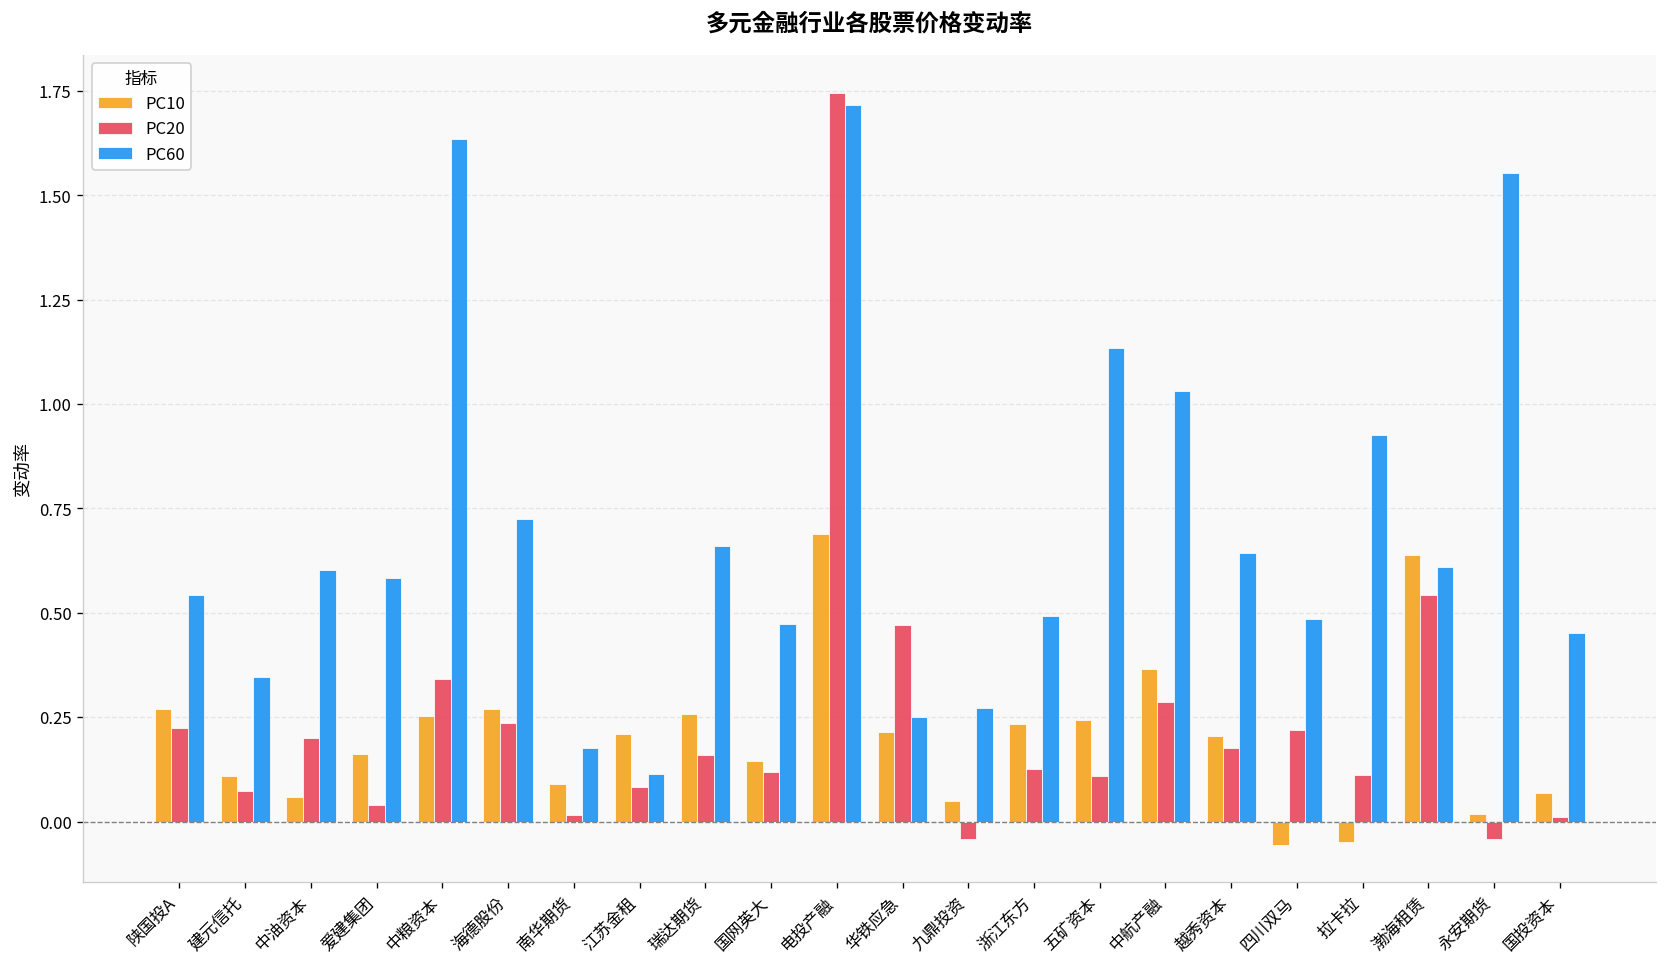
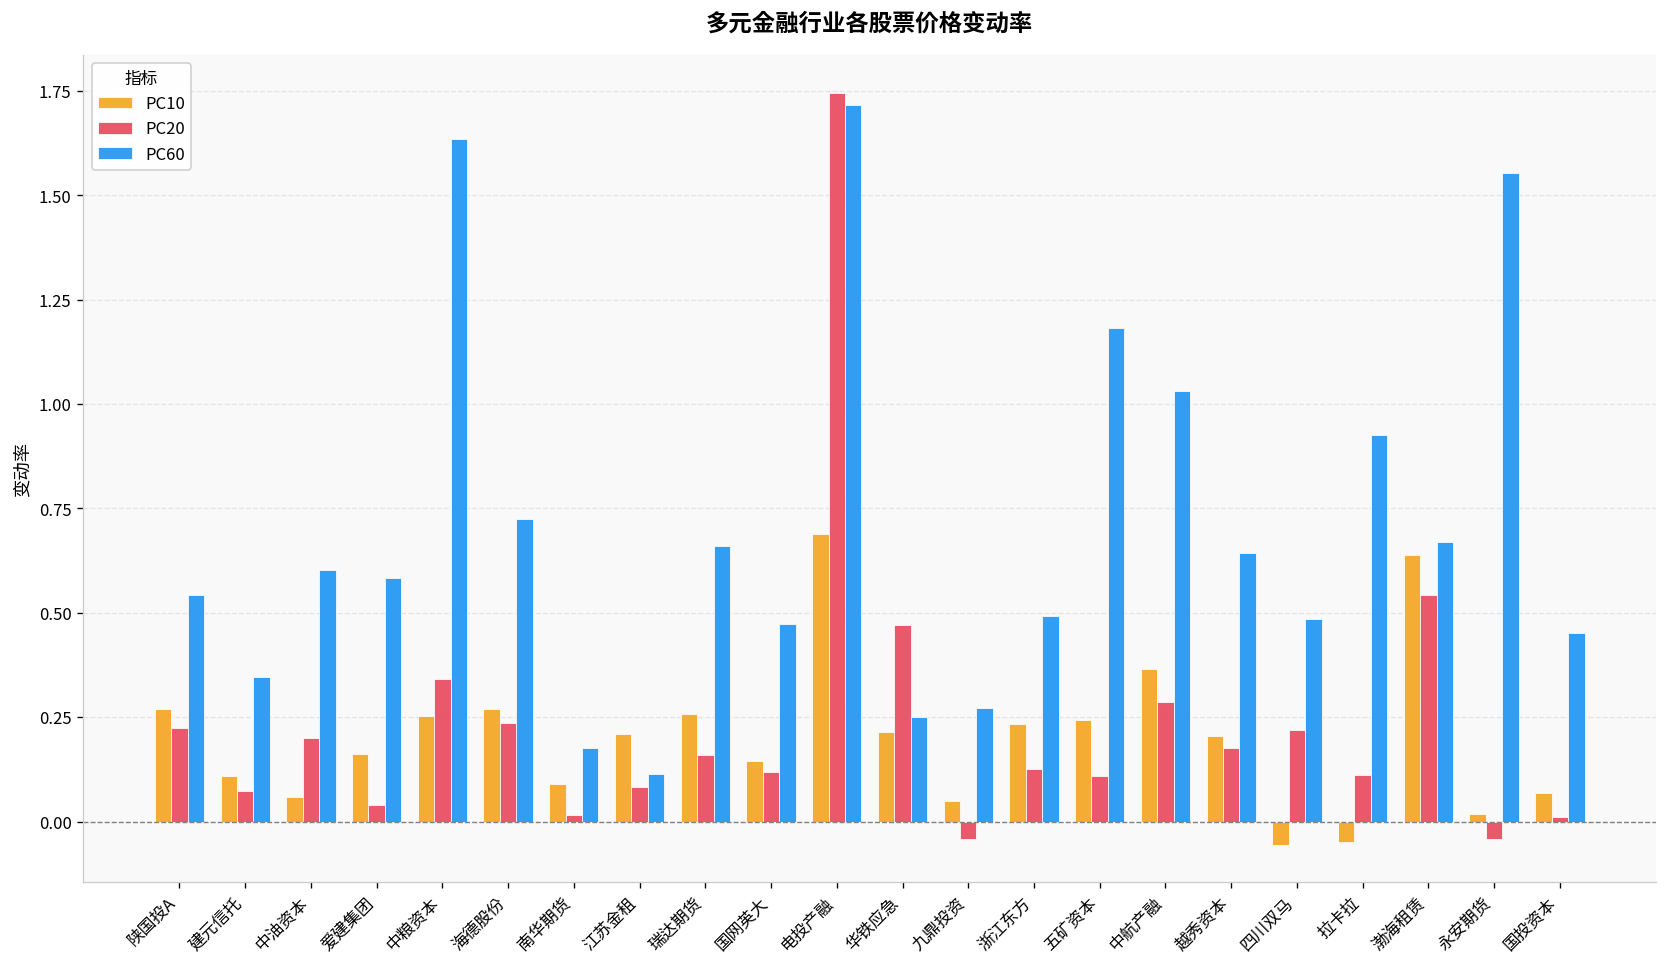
  {
    "PC10": {
      "陕国投A": 0.27,
      "建元信托": 0.11,
      "中油资本": 0.06,
      "爱建集团": 0.16,
      "中粮资本": 0.25,
      "海德股份": 0.27,
      "南华期货": 0.09,
      "江苏金租": 0.21,
      "瑞达期货": 0.26,
      "国网英大": 0.15,
      "电投产融": 0.69,
      "华铁应急": 0.21,
      "九鼎投资": 0.05,
      "浙江东方": 0.23,
      "五矿资本": 0.24,
      "中航产融": 0.37,
      "越秀资本": 0.20,
      "四川双马": -0.06,
      "拉卡拉": -0.05,
      "渤海租赁": 0.64,
      "永安期货": 0.02,
      "国投资本": 0.07
    },
    "PC20": {
      "陕国投A": 0.23,
      "建元信托": 0.07,
      "中油资本": 0.20,
      "爱建集团": 0.04,
      "中粮资本": 0.34,
      "海德股份": 0.24,
      "南华期货": 0.02,
      "江苏金租": 0.08,
      "瑞达期货": 0.16,
      "国网英大": 0.12,
      "电投产融": 1.75,
      "华铁应急": 0.47,
      "九鼎投资": -0.04,
      "浙江东方": 0.13,
      "五矿资本": 0.11,
      "中航产融": 0.29,
      "越秀资本": 0.18,
      "四川双马": 0.22,
      "拉卡拉": 0.11,
      "渤海租赁": 0.54,
      "永安期货": -0.04,
      "国投资本": 0.01
    },
    "PC60": {
      "陕国投A": 0.54,
      "建元信托": 0.35,
      "中油资本": 0.60,
      "爱建集团": 0.58,
      "中粮资本": 1.63,
      "海德股份": 0.72,
      "南华期货": 0.18,
      "江苏金租": 0.12,
      "瑞达期货": 0.66,
      "国网英大": 0.47,
      "电投产融": 1.72,
      "华铁应急": 0.25,
      "九鼎投资": 0.27,
      "浙江东方": 0.49,
-     "五矿资本": 1.13,
+     "五矿资本": 1.18,
      "中航产融": 1.03,
      "越秀资本": 0.64,
      "四川双马": 0.48,
      "拉卡拉": 0.93,
-     "渤海租赁": 0.61,
+     "渤海租赁": 0.67,
      "永安期货": 1.55,
      "国投资本": 0.45
    }
  }
